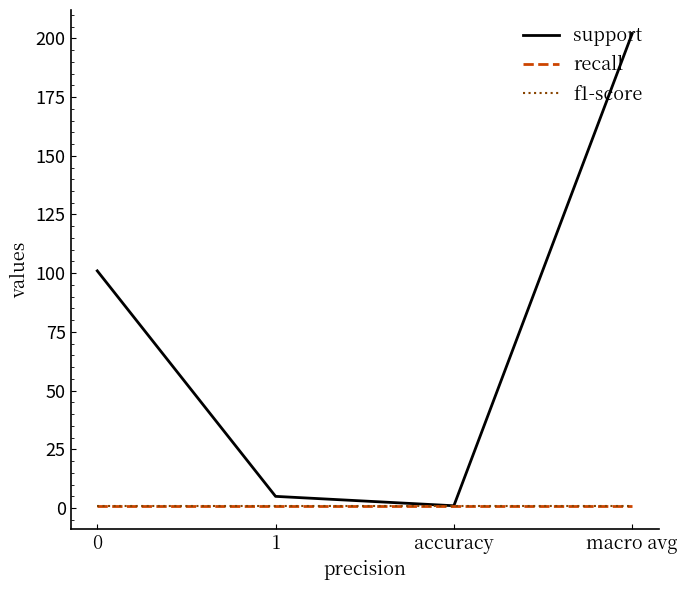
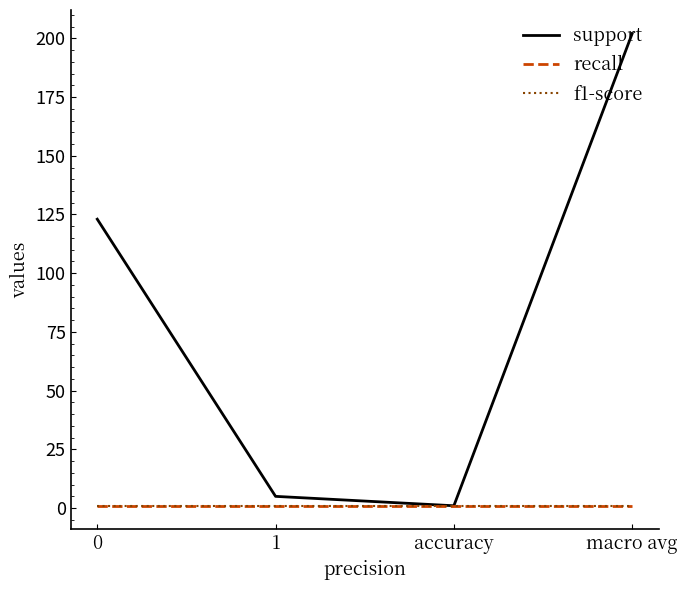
  {
    "support": {
-     "0": 101,
+     "0": 123,
      "1": 5,
      "macro avg": 202
    },
    "f1-score": {
      "0": 1,
      "1": 1,
      "macro avg": 1
    }
  }
